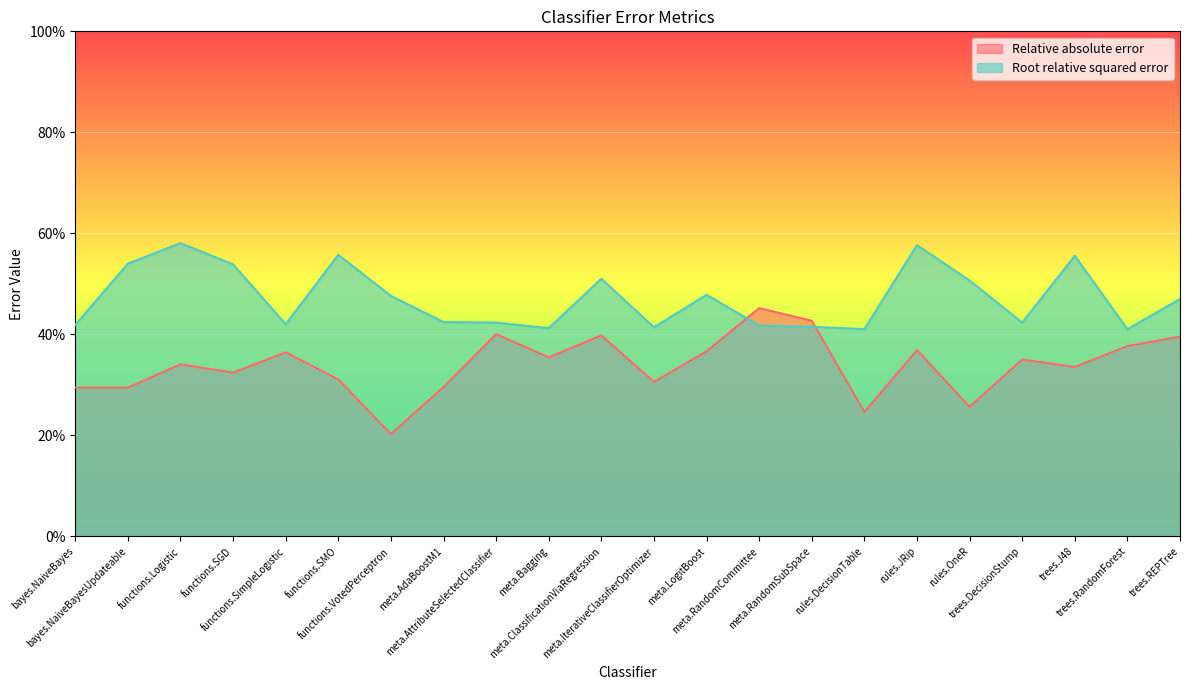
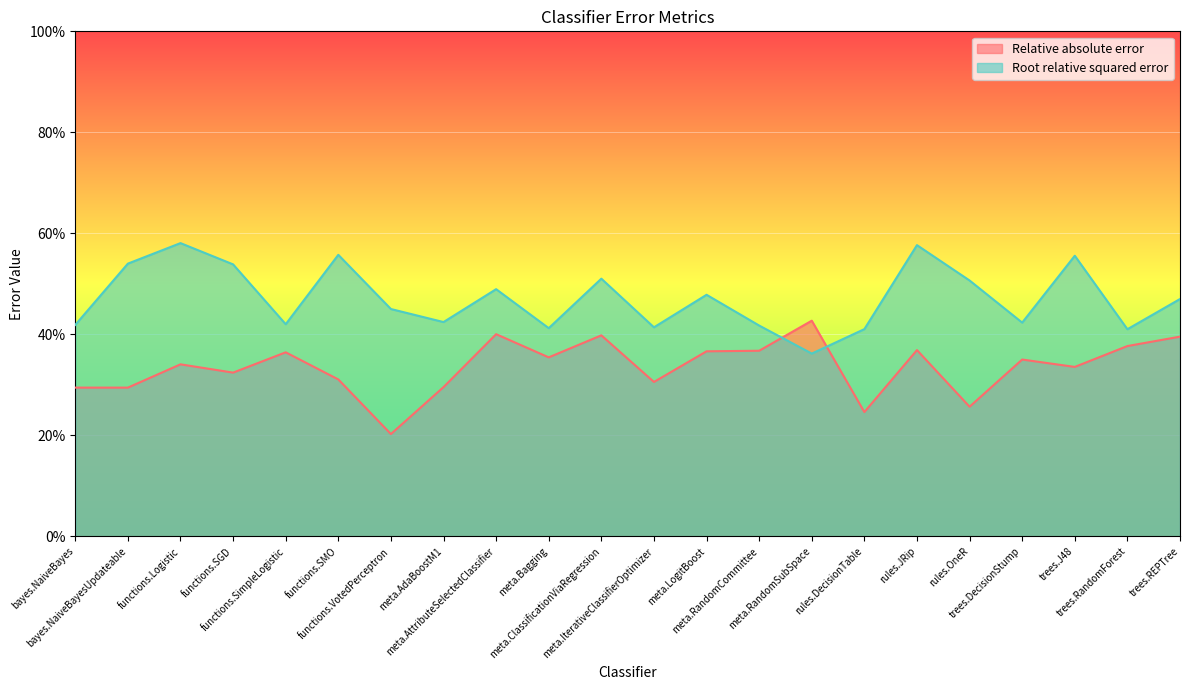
  {
    "Relative absolute error": {
      "bayes.NaiveBayes": "29%",
      "bayes.NaiveBayesUpdateable": "29%",
      "functions.Logistic": "34%",
      "functions.SGD": "32%",
      "functions.SimpleLogistic": "36%",
      "functions.SMO": "31%",
      "functions.VotedPerceptron": "20%",
      "meta.AdaBoostM1": "30%",
      "meta.AttributeSelectedClassifier": "40%",
      "meta.Bagging": "35%",
      "meta.ClassificationViaRegression": "40%",
      "meta.IterativeClassifierOptimizer": "31%",
      "meta.LogitBoost": "37%",
-     "meta.RandomCommittee": "45%",
+     "meta.RandomCommittee": "37%",
      "meta.RandomSubSpace": "43%",
      "rules.DecisionTable": "25%",
      "rules.JRip": "37%",
      "rules.OneR": "26%",
      "trees.DecisionStump": "35%",
      "trees.J48": "34%",
      "trees.RandomForest": "38%",
      "trees.REPTree": "40%"
    },
    "Root relative squared error": {
      "bayes.NaiveBayes": "42%",
      "bayes.NaiveBayesUpdateable": "54%",
      "functions.Logistic": "58%",
      "functions.SGD": "54%",
      "functions.SimpleLogistic": "42%",
      "functions.SMO": "56%",
-     "functions.VotedPerceptron": "48%",
+     "functions.VotedPerceptron": "45%",
      "meta.AdaBoostM1": "42%",
-     "meta.AttributeSelectedClassifier": "42%",
+     "meta.AttributeSelectedClassifier": "49%",
      "meta.Bagging": "41%",
      "meta.ClassificationViaRegression": "51%",
      "meta.IterativeClassifierOptimizer": "41%",
      "meta.LogitBoost": "48%",
      "meta.RandomCommittee": "42%",
-     "meta.RandomSubSpace": "42%",
+     "meta.RandomSubSpace": "36%",
      "rules.DecisionTable": "41%",
      "rules.JRip": "58%",
      "rules.OneR": "51%",
      "trees.DecisionStump": "42%",
      "trees.J48": "56%",
      "trees.RandomForest": "41%",
      "trees.REPTree": "47%"
    }
  }
